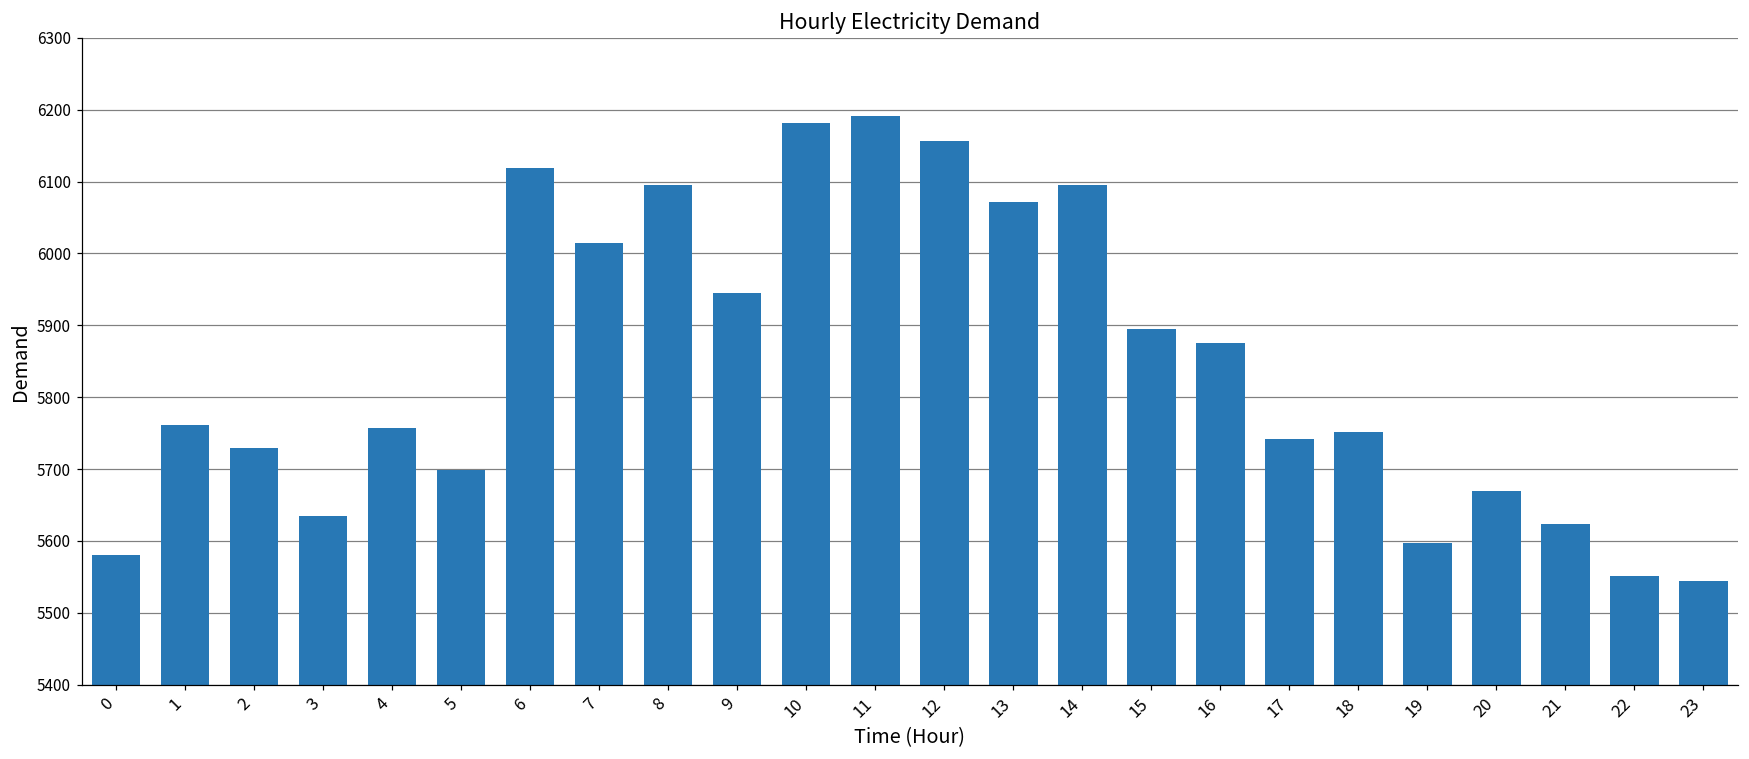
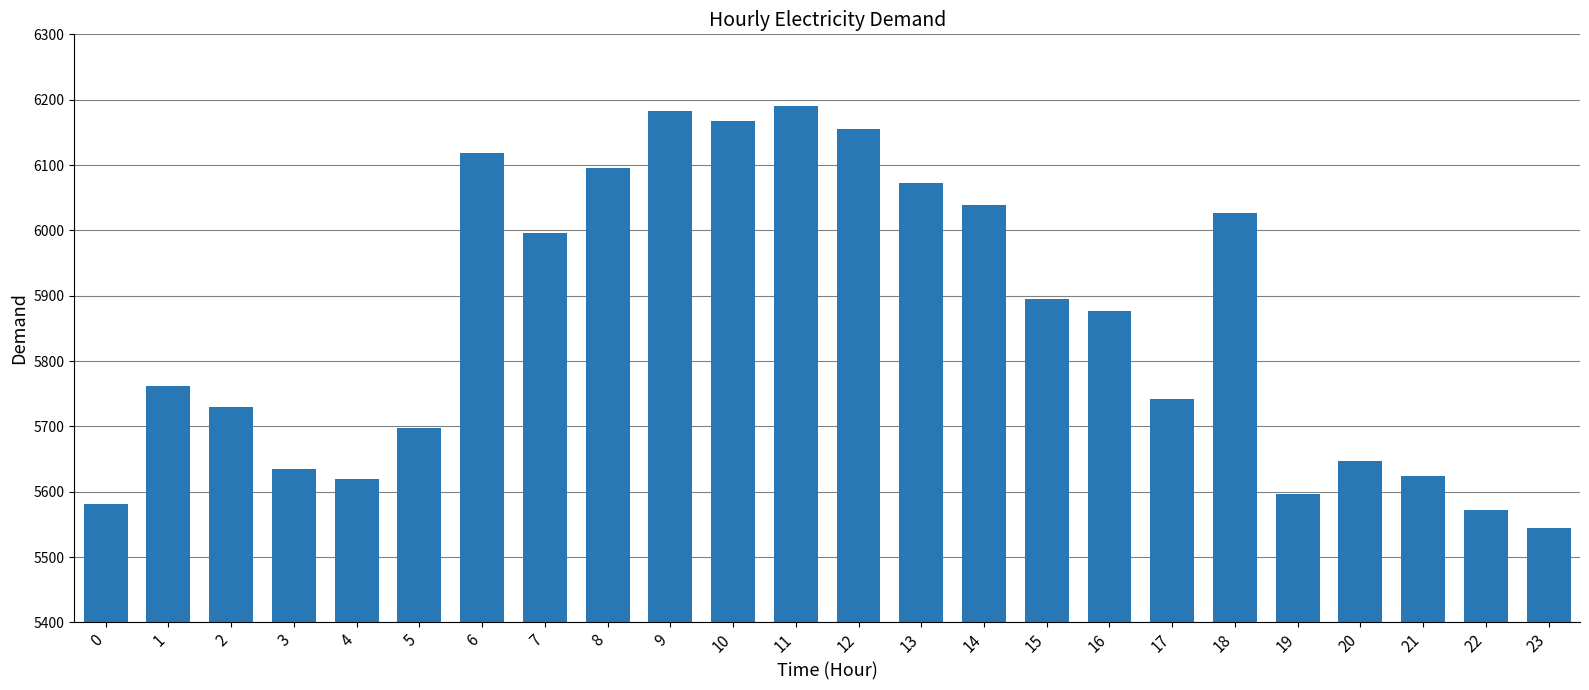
  {
    "0": 5580,
    "1": 5760,
    "2": 5730,
    "3": 5630,
-   "4": 5760,
+   "4": 5620,
    "5": 5700,
    "6": 6120,
-   "7": 6010,
+   "7": 6000,
    "8": 6090,
-   "9": 5950,
-   "10": 6180,
+   "9": 6180,
+   "10": 6170,
    "11": 6190,
    "12": 6160,
    "13": 6070,
-   "14": 6100,
+   "14": 6040,
    "15": 5900,
    "16": 5880,
    "17": 5740,
-   "18": 5750,
+   "18": 6030,
    "19": 5600,
-   "20": 5670,
+   "20": 5650,
    "21": 5620,
-   "22": 5550,
+   "22": 5570,
    "23": 5540
  }
